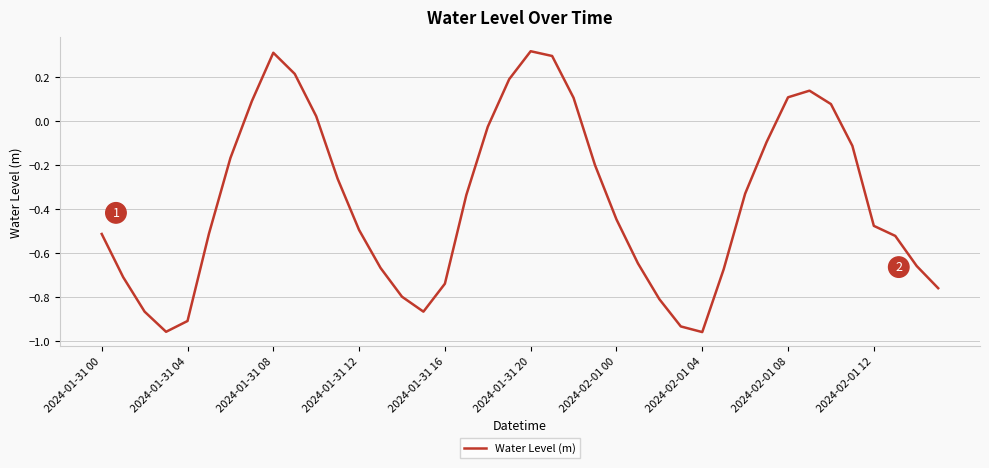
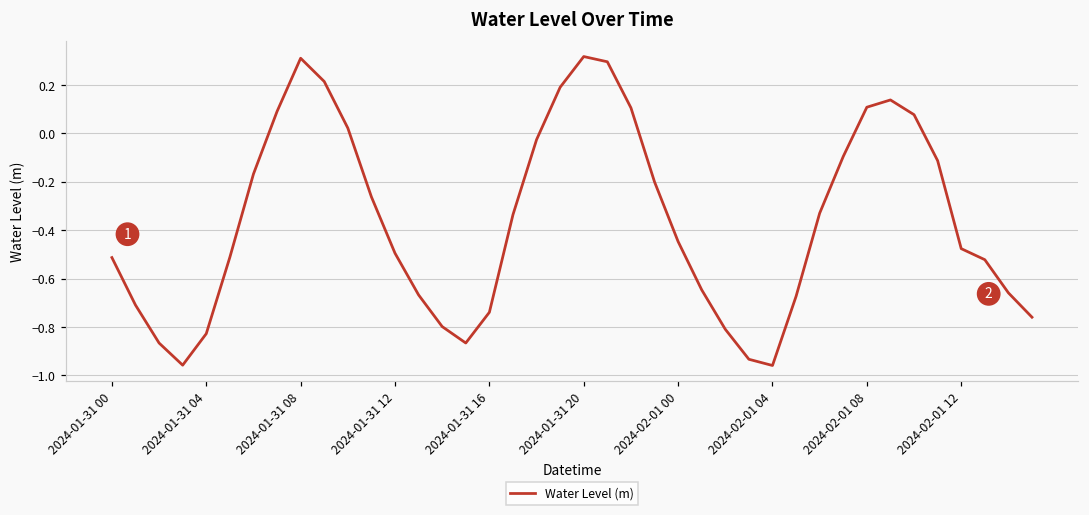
  {
-   "2024-01-31 04": -0.91,
+   "2024-01-31 04": -0.83,
    "2024-01-31 08": 0.31,
    "2024-01-31 12": -0.50,
    "2024-01-31 16": -0.74,
    "2024-01-31 20": 0.32,
    "2024-02-01 00": -0.45,
    "2024-02-01 04": -0.96,
    "2024-02-01 08": 0.11,
    "2024-02-01 12": -0.48
  }
